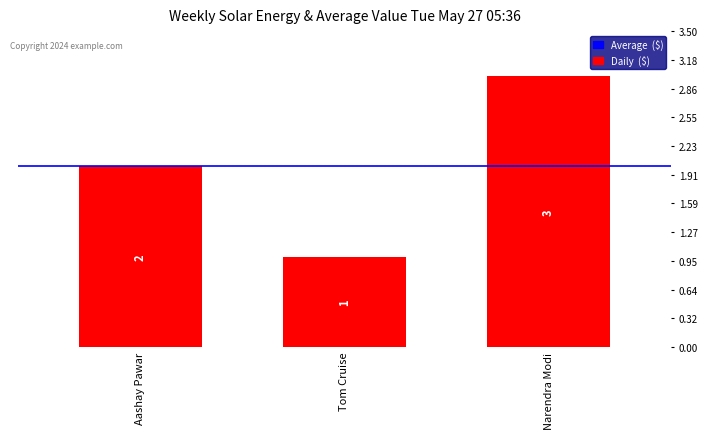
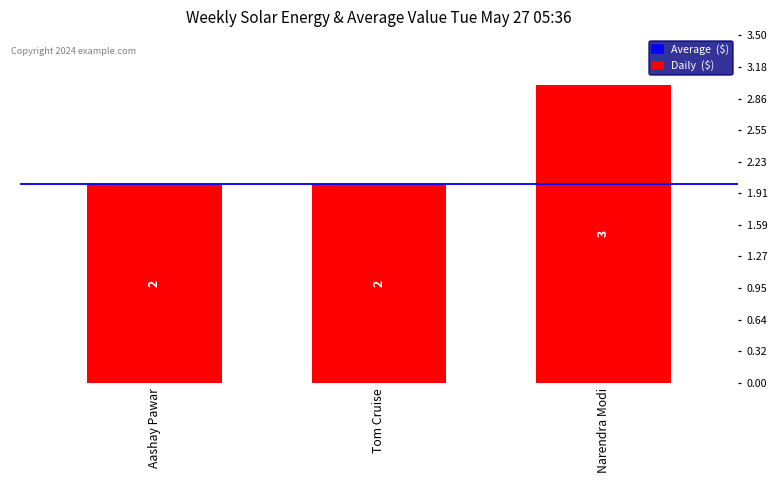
  {
    "Aashay Pawar": 2,
-   "Tom Cruise": 1,
+   "Tom Cruise": 2,
    "Narendra Modi": 3
  }
